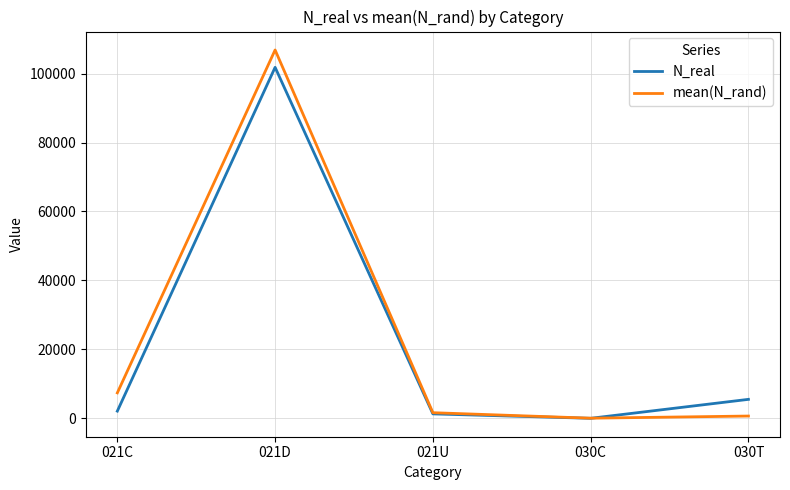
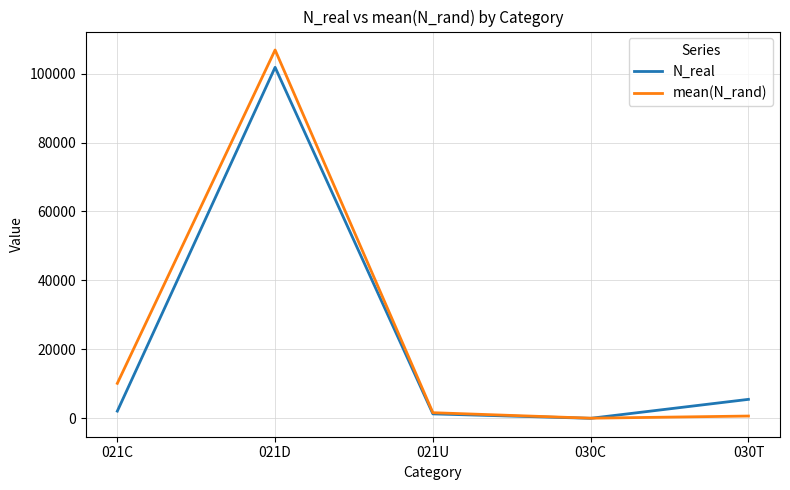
  {
    "N_real": {
      "021C": 2000,
      "021D": 102000,
      "030T": 5000
    },
    "mean(N_rand)": {
-     "021C": 7000,
+     "021C": 10000,
      "021D": 107000,
      "030T": 1000
    }
  }
